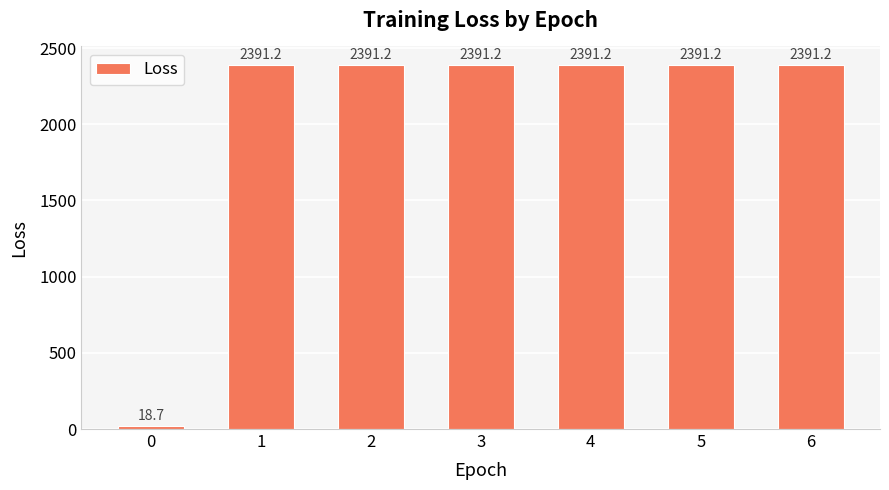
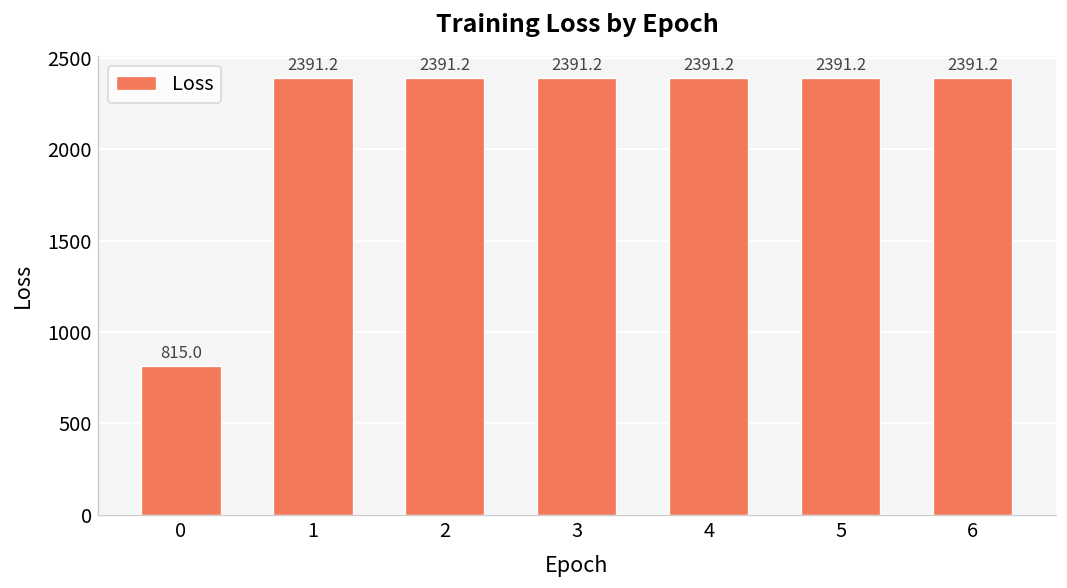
  {
-   "0": 18.7,
+   "0": 815.0,
    "1": 2391.2,
    "2": 2391.2,
    "3": 2391.2,
    "4": 2391.2,
    "5": 2391.2,
    "6": 2391.2
  }
